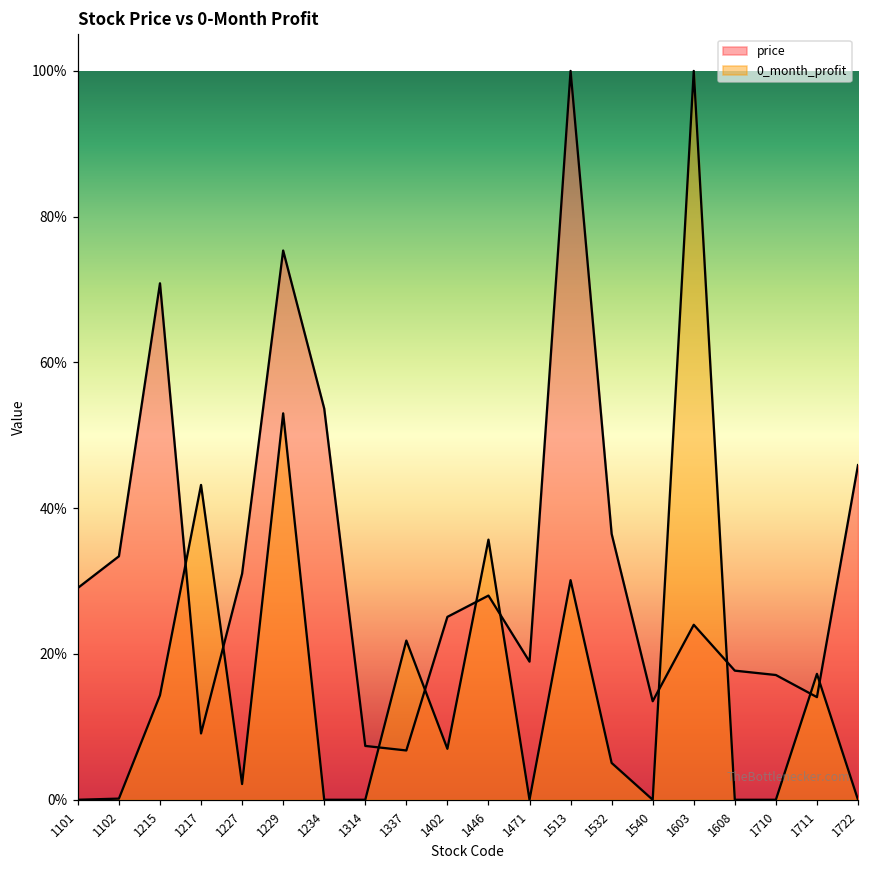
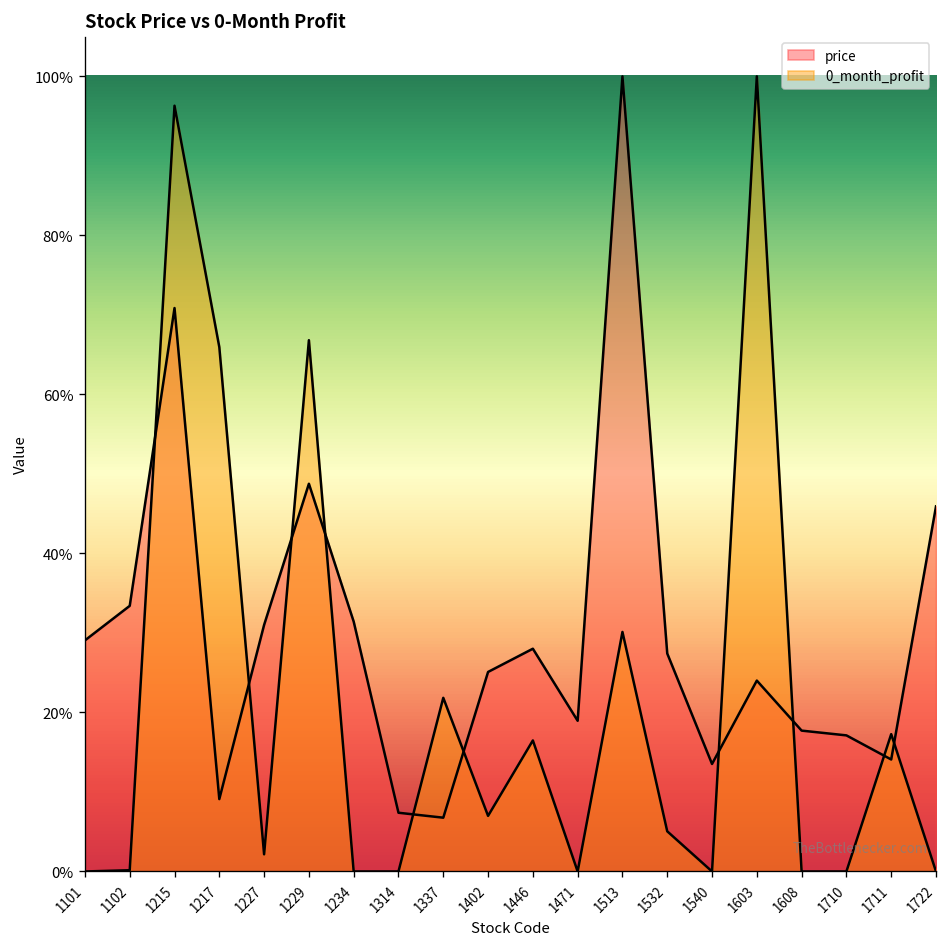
  {
    "price": {
      "1101": "29%",
      "1102": "33%",
      "1215": "71%",
      "1217": "9%",
      "1227": "31%",
-     "1229": "75%",
-     "1234": "54%",
+     "1229": "49%",
+     "1234": "31%",
      "1314": "7%",
      "1337": "7%",
      "1402": "25%",
      "1446": "28%",
      "1471": "19%",
      "1513": "100%",
-     "1532": "36%",
+     "1532": "27%",
      "1540": "14%",
      "1603": "24%",
      "1608": "18%",
      "1710": "17%",
      "1711": "14%",
      "1722": "46%"
    },
    "0_month_profit": {
      "1101": "0%",
      "1102": "0%",
-     "1215": "14%",
-     "1217": "43%",
+     "1215": "96%",
+     "1217": "66%",
      "1227": "2%",
-     "1229": "53%",
+     "1229": "67%",
      "1234": "0%",
      "1314": "0%",
      "1337": "22%",
      "1402": "7%",
-     "1446": "36%",
+     "1446": "16%",
      "1471": "0%",
      "1513": "30%",
      "1532": "5%",
      "1540": "0%",
      "1603": "100%",
      "1608": "0%",
      "1710": "0%",
      "1711": "17%",
      "1722": "0%"
    }
  }
